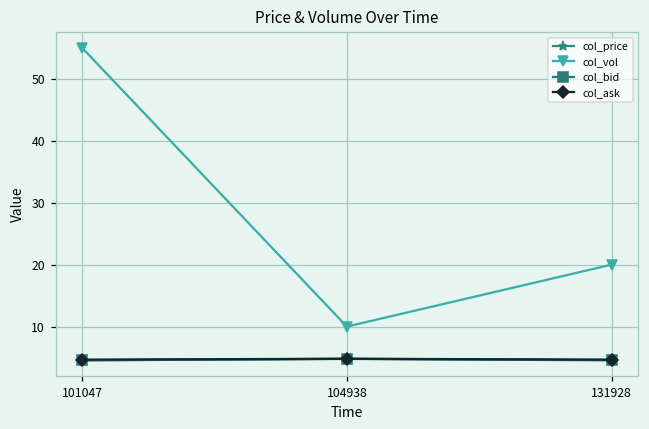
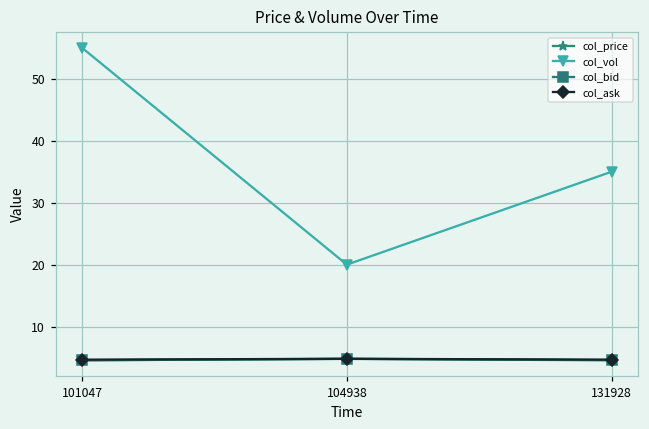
  {
    "col_vol": {
      "101047": 55,
-     "104938": 10,
-     "131928": 20
+     "104938": 20,
+     "131928": 35
    }
  }
